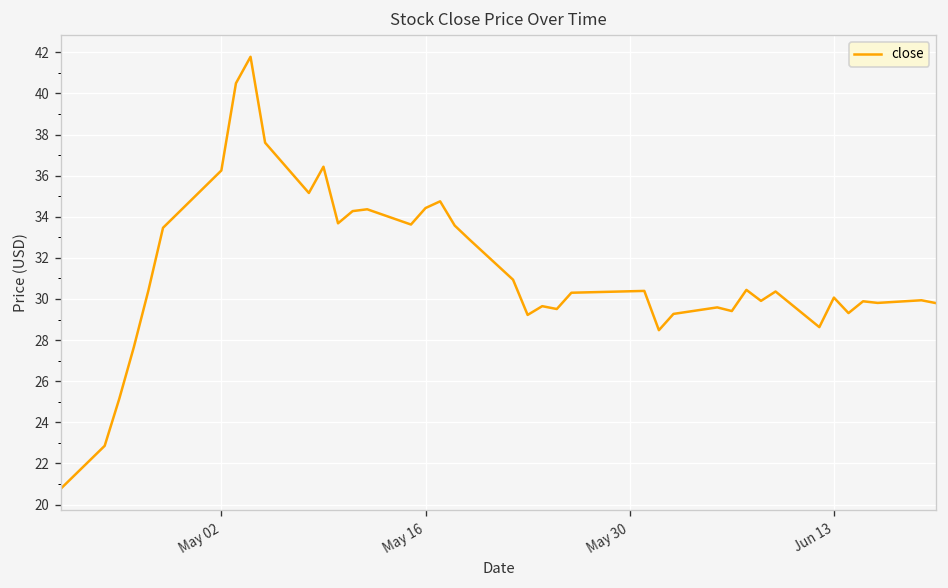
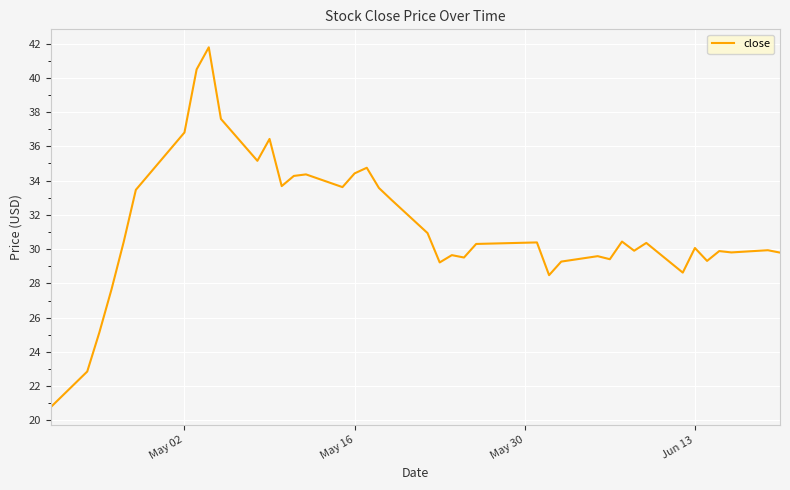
  {
-   "May 02": 36.3,
+   "May 02": 36.8,
    "May 16": 34.4,
    "Jun 13": 30.1
  }
